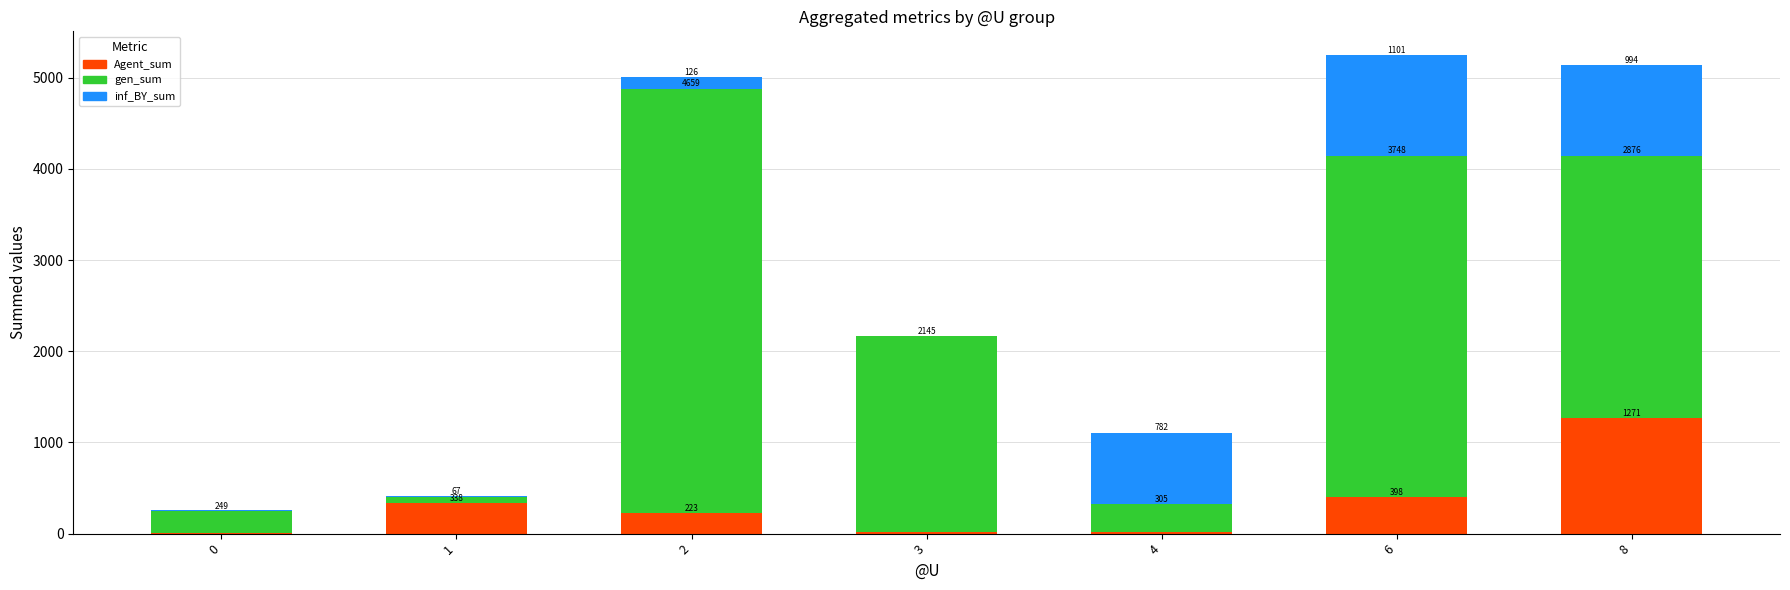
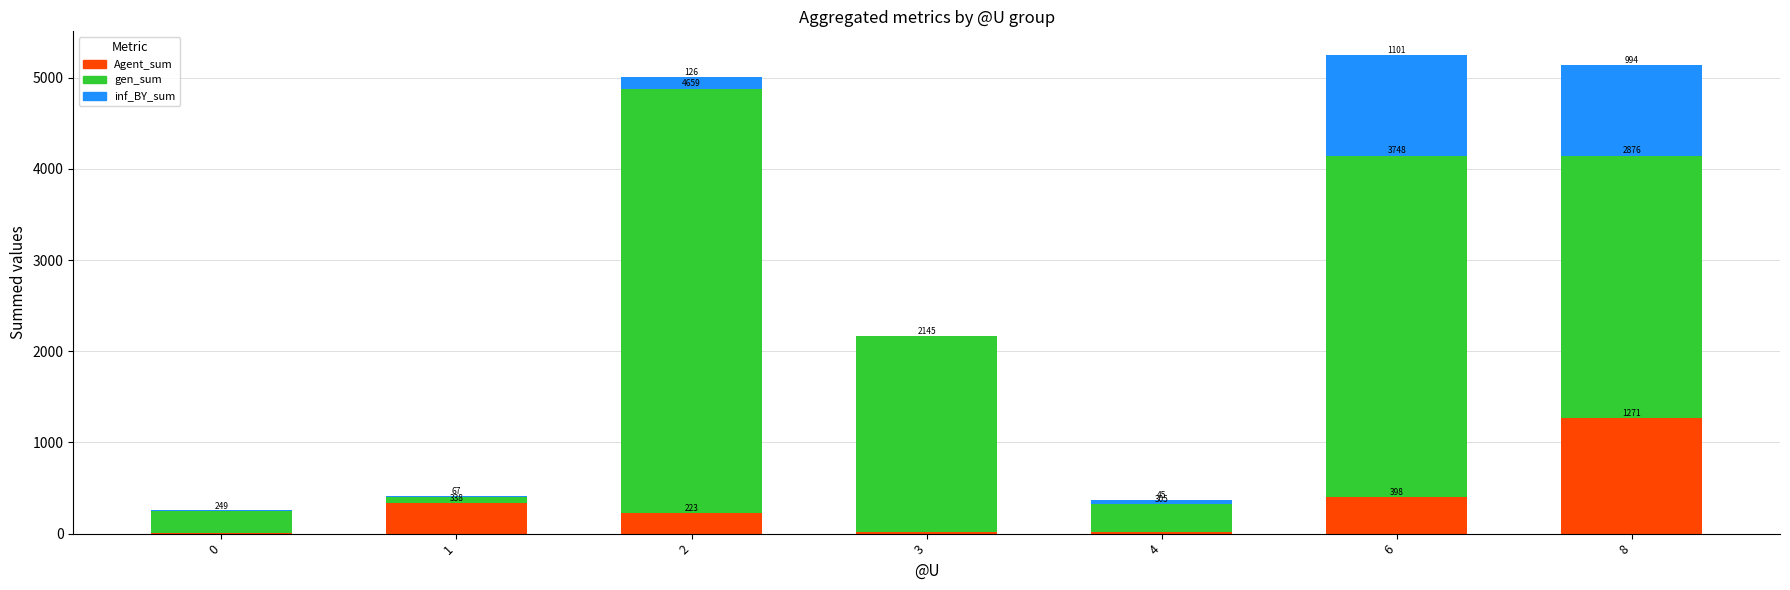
  {
    "Agent_sum": {
      "2": 223,
      "6": 398,
      "8": 1271
    },
    "gen_sum": {
      "0": 249,
      "2": 4659,
      "3": 2145,
      "6": 3748,
      "8": 2876
    },
    "inf_BY_sum": {
      "2": 126,
-     "4": 782,
+     "4": 45,
      "6": 1101,
      "8": 994
    }
  }
